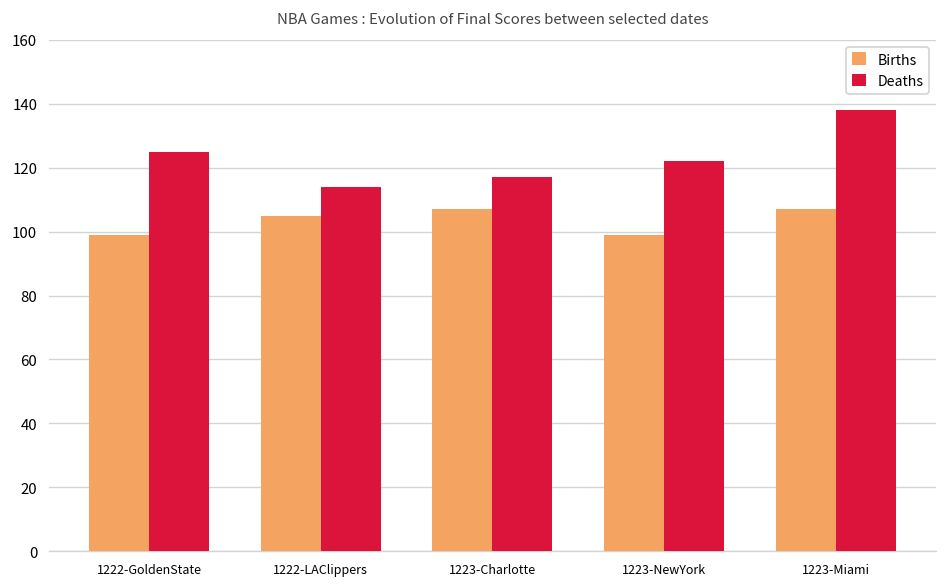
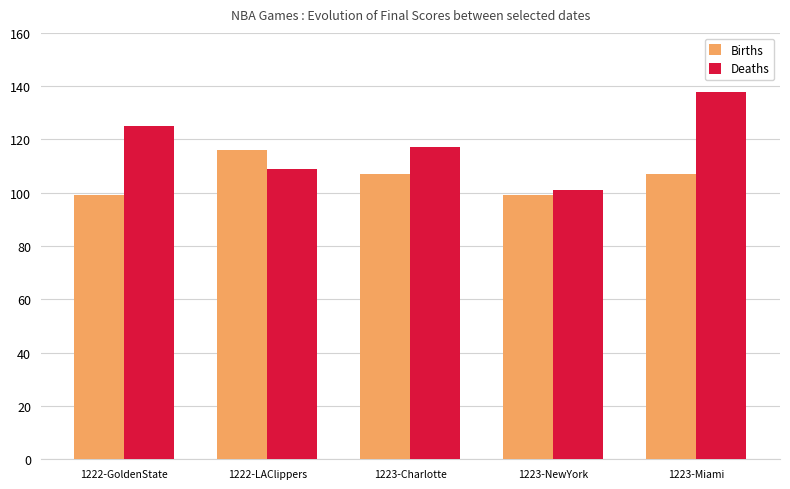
  {
    "Births": {
      "1222-GoldenState": 99,
-     "1222-LAClippers": 105,
+     "1222-LAClippers": 116,
      "1223-Charlotte": 107,
      "1223-NewYork": 99,
      "1223-Miami": 107
    },
    "Deaths": {
      "1222-GoldenState": 125,
-     "1222-LAClippers": 114,
+     "1222-LAClippers": 109,
      "1223-Charlotte": 117,
-     "1223-NewYork": 122,
+     "1223-NewYork": 101,
      "1223-Miami": 138
    }
  }
